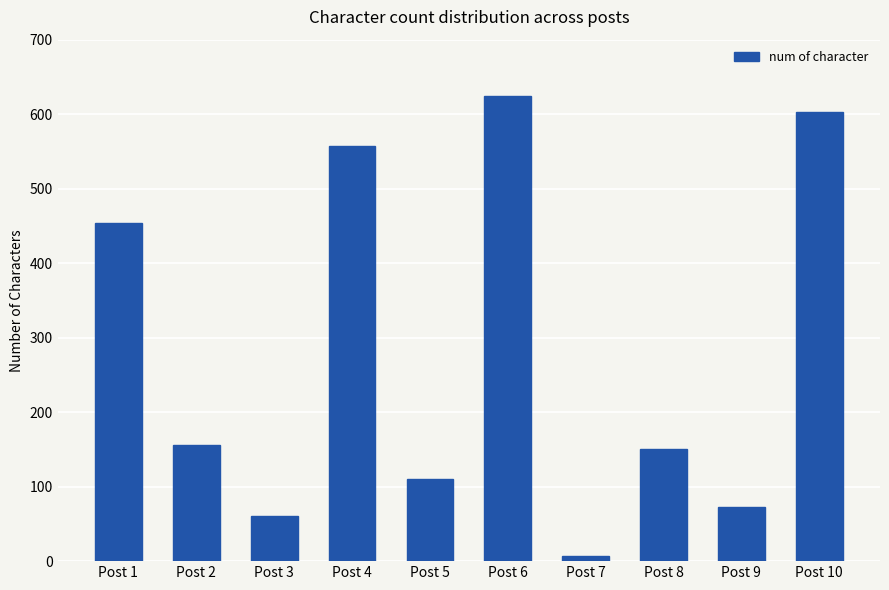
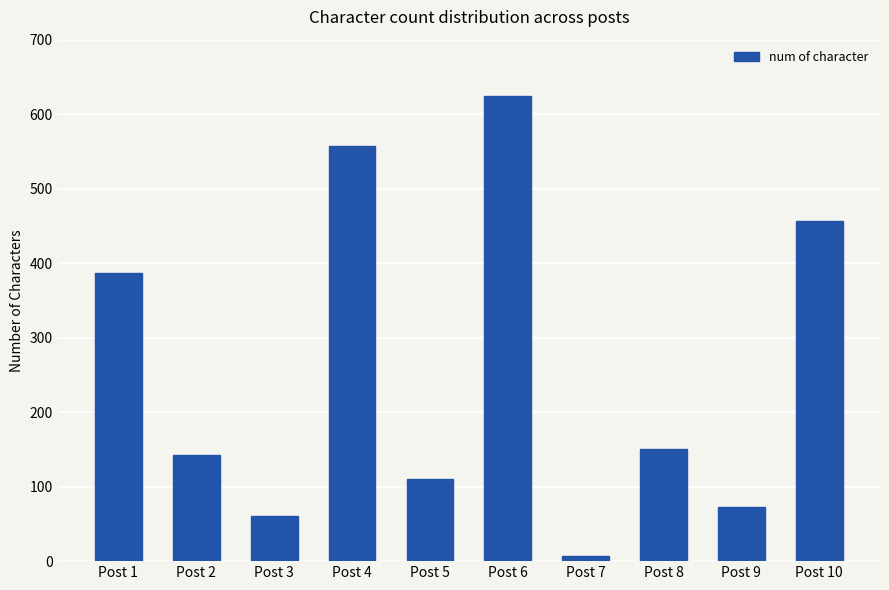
  {
-   "Post 1": 450,
-   "Post 2": 160,
+   "Post 1": 390,
+   "Post 2": 140,
    "Post 3": 60,
    "Post 4": 560,
    "Post 5": 110,
    "Post 6": 620,
    "Post 7": 10,
    "Post 8": 150,
    "Post 9": 70,
-   "Post 10": 600
+   "Post 10": 460
  }
